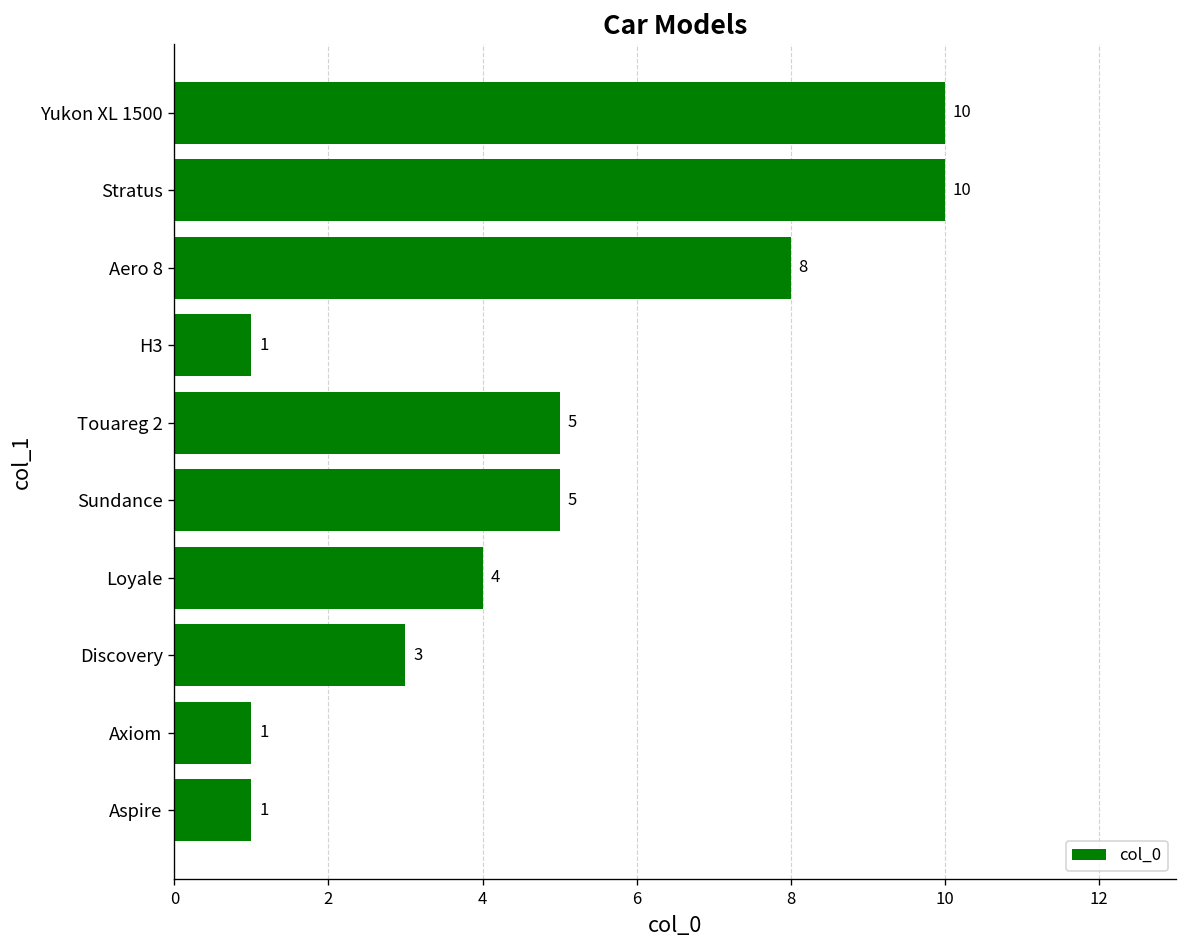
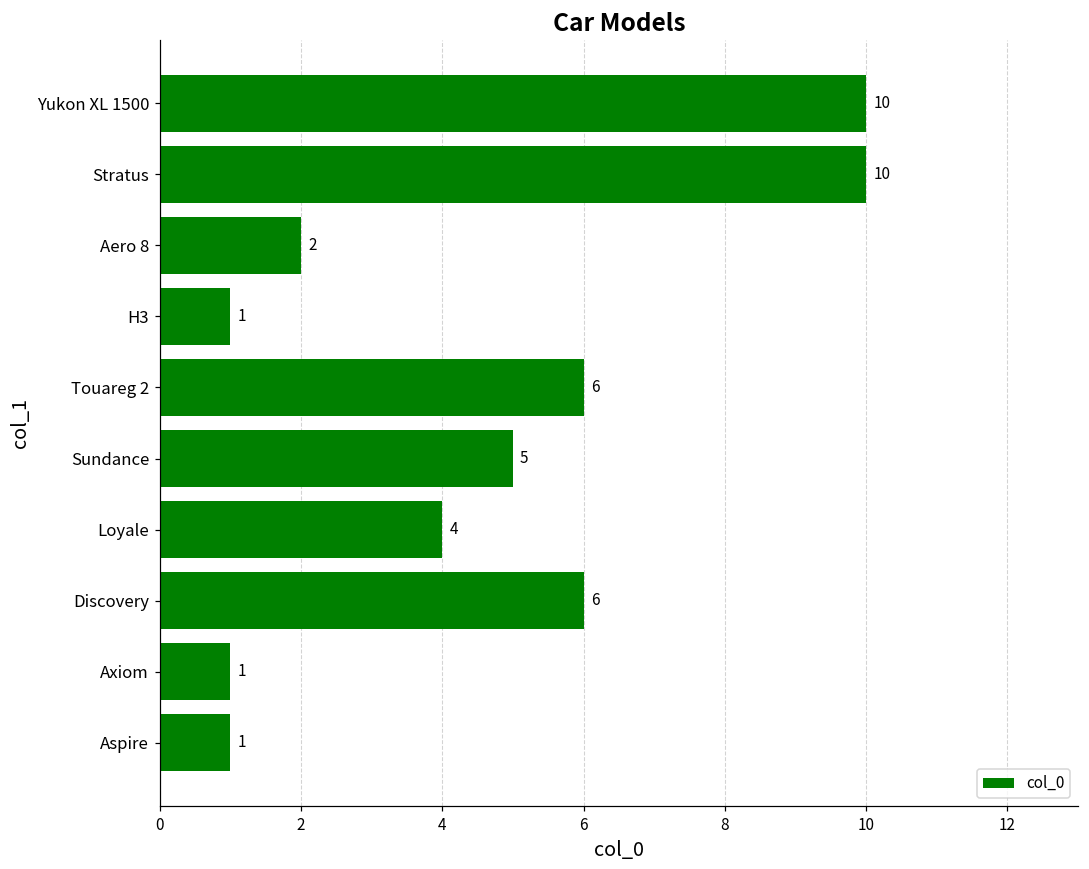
  {
    "Yukon XL 1500": 10,
    "Stratus": 10,
-   "Aero 8": 8,
+   "Aero 8": 2,
    "H3": 1,
-   "Touareg 2": 5,
+   "Touareg 2": 6,
    "Sundance": 5,
    "Loyale": 4,
-   "Discovery": 3,
+   "Discovery": 6,
    "Axiom": 1,
    "Aspire": 1
  }
